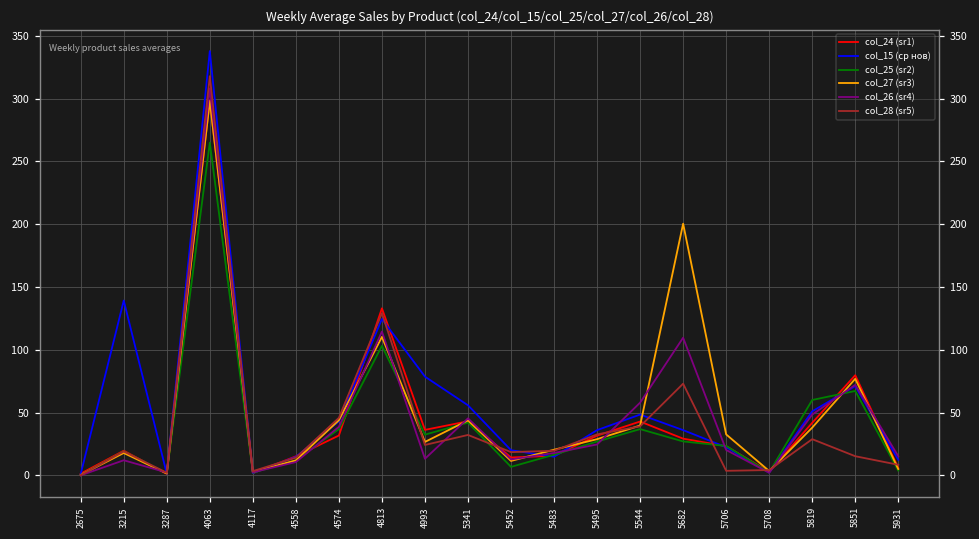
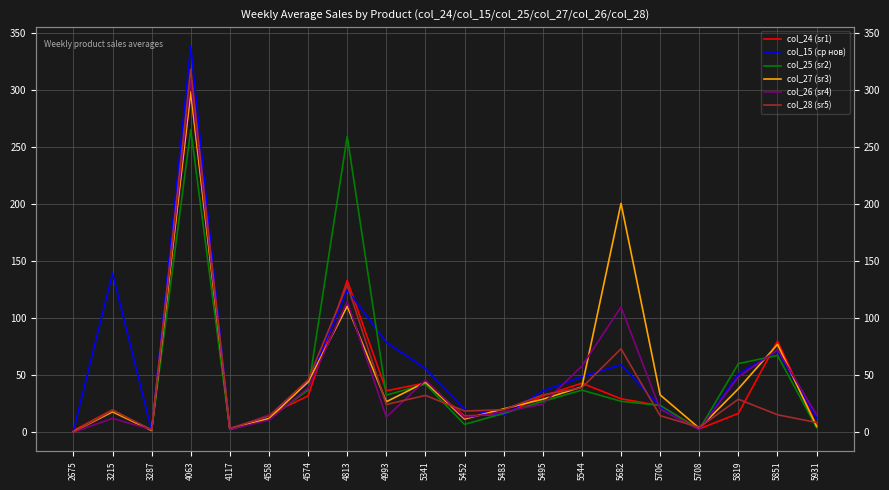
  {
    "col_24 (sr1)": {
      "4574": 32,
      "4813": 133,
      "4993": 36,
      "5544": 43,
-     "5819": 42,
+     "5819": 16,
      "5851": 80
    },
    "col_15 (ср нов)": {
      "3215": 139,
      "4063": 338,
      "4813": 125,
      "4993": 79,
      "5341": 56,
      "5495": 36,
      "5544": 48,
-     "5682": 36,
+     "5682": 59,
      "5819": 51,
      "5931": 12
    },
    "col_25 (sr2)": {
      "4063": 265,
-     "4813": 103,
+     "4813": 259,
      "4993": 32,
      "5452": 7,
      "5819": 60,
      "5851": 67
    },
    "col_27 (sr3)": {
      "4813": 110,
      "4993": 27,
      "5682": 200,
      "5706": 33,
      "5819": 38,
      "5851": 77
    },
    "col_26 (sr4)": {
      "3215": 12,
      "4063": 308,
      "4813": 114,
      "4993": 13,
      "5495": 25,
      "5544": 58,
      "5682": 110,
      "5819": 48,
      "5931": 15
    },
    "col_28 (sr5)": {
      "4063": 318,
      "4813": 129,
      "4993": 24,
      "5341": 32,
      "5682": 73,
-     "5706": 4,
+     "5706": 14,
      "5819": 29,
      "5851": 15,
      "5931": 8
    }
  }
